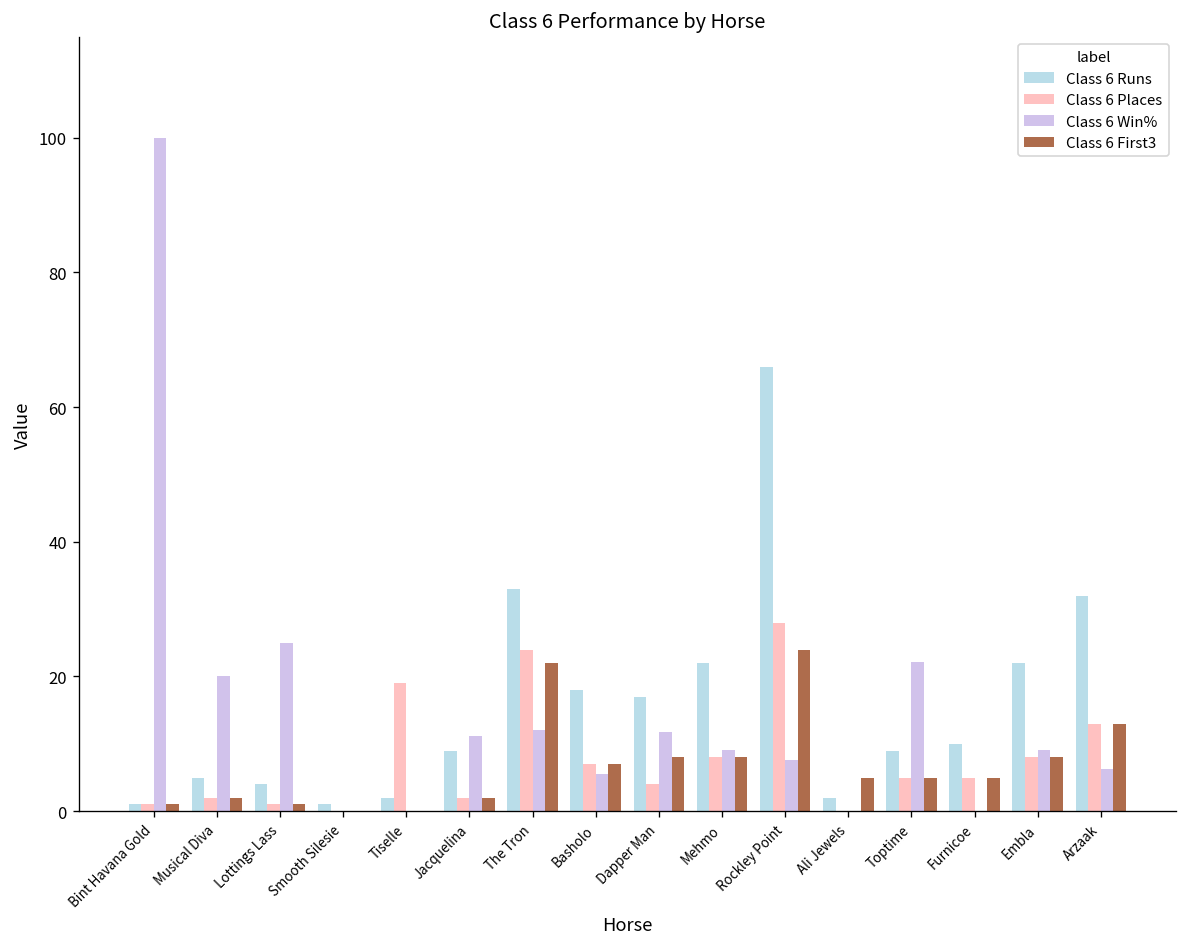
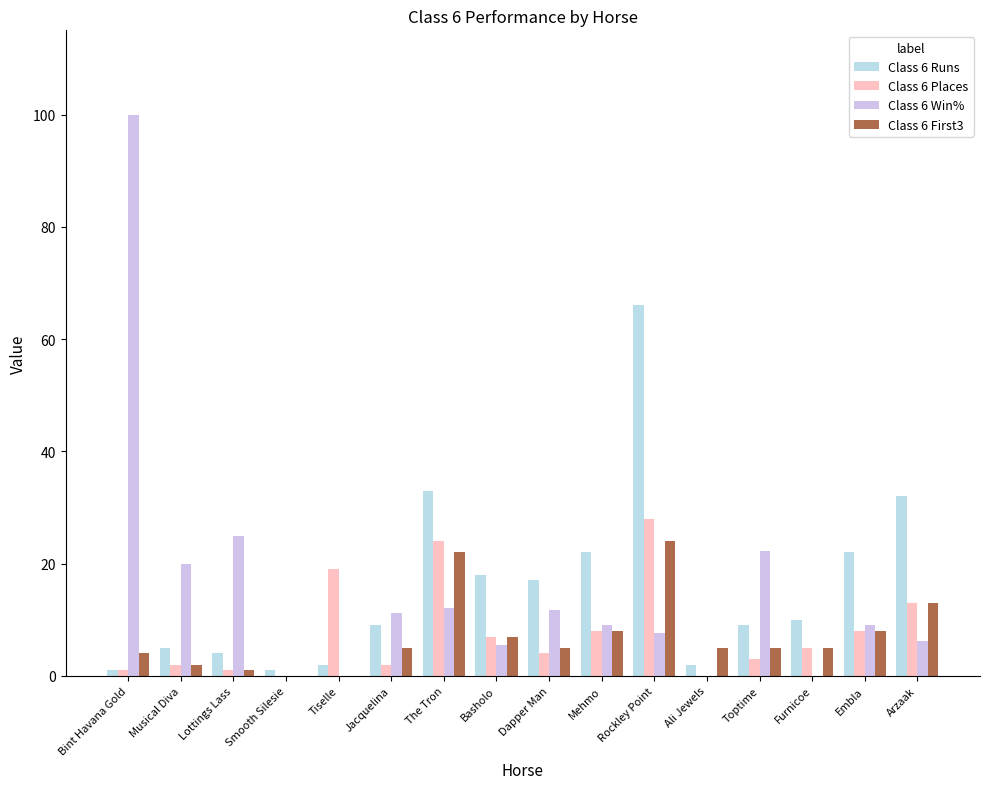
  {
    "Class 6 Places": {
      "Bint Havana Gold": 1,
      "Musical Diva": 2,
      "Lottings Lass": 1,
      "Smooth Silesie": 0,
      "Tiselle": 19,
      "Jacquelina": 2,
      "The Tron": 24,
      "Basholo": 7,
      "Dapper Man": 4,
      "Mehmo": 8,
      "Rockley Point": 28,
      "Ali Jewels": 0,
-     "Toptime": 5,
+     "Toptime": 3,
      "Furnicoe": 5,
      "Embla": 8,
      "Arzaak": 13
    },
    "Class 6 First3": {
-     "Bint Havana Gold": 1,
+     "Bint Havana Gold": 4,
      "Musical Diva": 2,
      "Lottings Lass": 1,
      "Smooth Silesie": 0,
      "Tiselle": 0,
-     "Jacquelina": 2,
+     "Jacquelina": 5,
      "The Tron": 22,
      "Basholo": 7,
-     "Dapper Man": 8,
+     "Dapper Man": 5,
      "Mehmo": 8,
      "Rockley Point": 24,
      "Ali Jewels": 5,
      "Toptime": 5,
      "Furnicoe": 5,
      "Embla": 8,
      "Arzaak": 13
    }
  }
